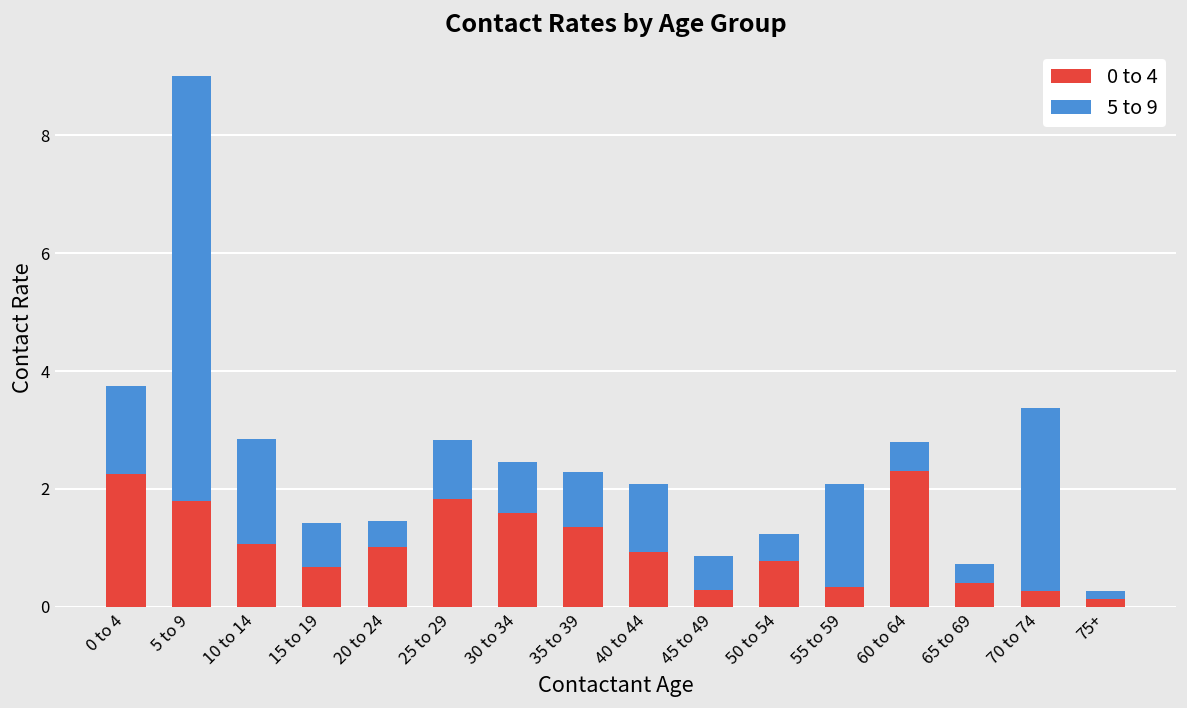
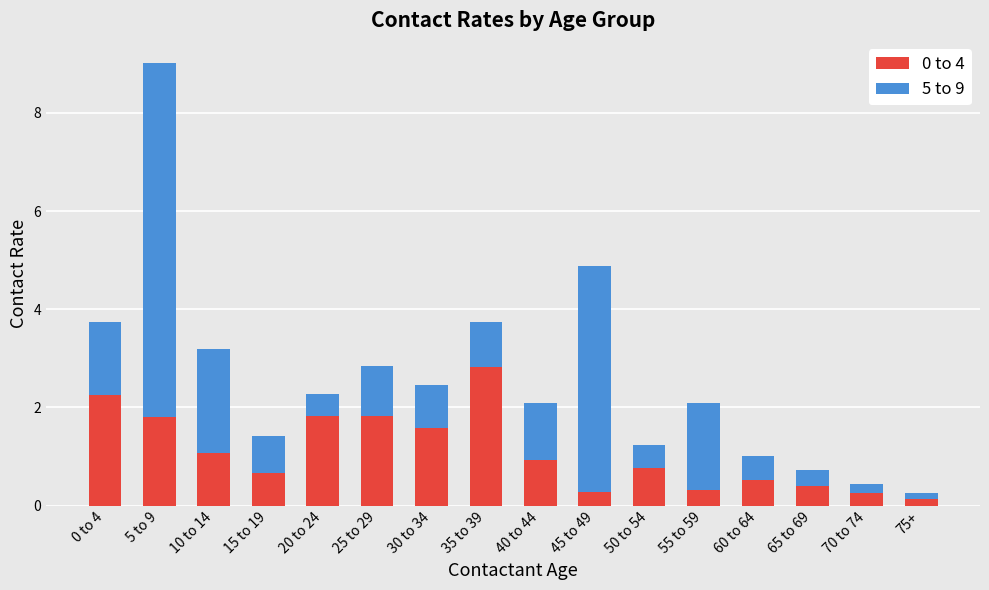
  {
    "0 to 4": {
      "0 to 4": 2.2,
      "5 to 9": 1.8,
      "10 to 14": 1.1,
      "15 to 19": 0.7,
-     "20 to 24": 1.0,
+     "20 to 24": 1.8,
      "25 to 29": 1.8,
      "30 to 34": 1.6,
-     "35 to 39": 1.4,
+     "35 to 39": 2.8,
      "40 to 44": 0.9,
      "45 to 49": 0.3,
      "50 to 54": 0.8,
      "55 to 59": 0.3,
-     "60 to 64": 2.3,
+     "60 to 64": 0.5,
      "65 to 69": 0.4,
      "70 to 74": 0.3,
      "75+": 0.1
    },
    "5 to 9": {
      "0 to 4": 1.5,
      "5 to 9": 7.2,
-     "10 to 14": 1.8,
+     "10 to 14": 2.1,
      "15 to 19": 0.7,
      "20 to 24": 0.4,
      "25 to 29": 1.0,
      "30 to 34": 0.9,
      "35 to 39": 0.9,
      "40 to 44": 1.2,
-     "45 to 49": 0.6,
+     "45 to 49": 4.6,
      "50 to 54": 0.5,
      "55 to 59": 1.8,
      "60 to 64": 0.5,
      "65 to 69": 0.3,
-     "70 to 74": 3.1,
+     "70 to 74": 0.2,
      "75+": 0.1
    }
  }
